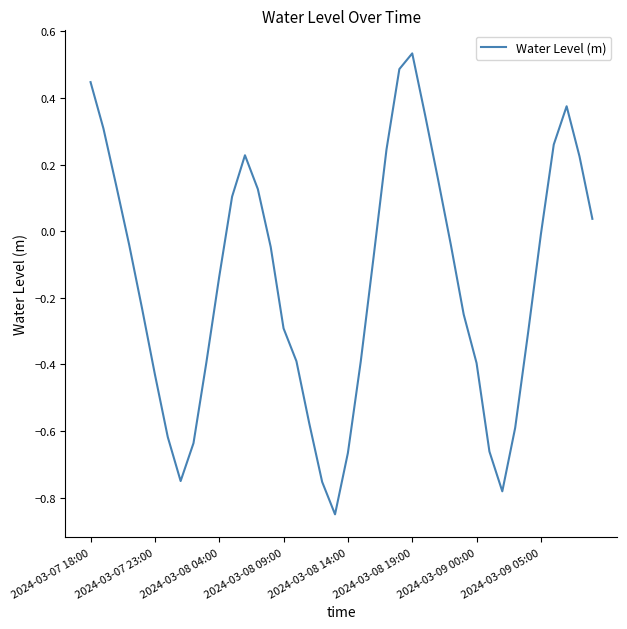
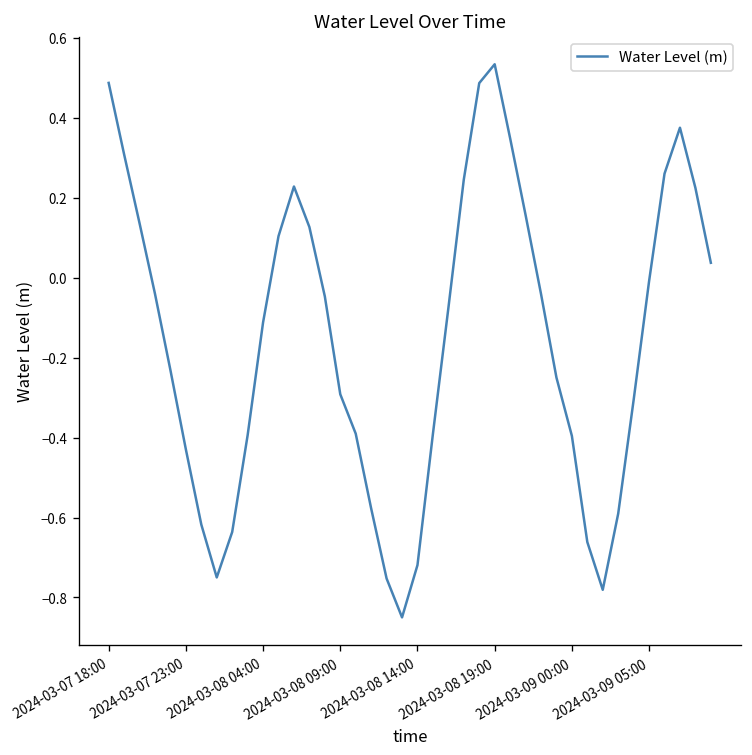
  {
-   "2024-03-07 18:00": 0.45,
+   "2024-03-07 18:00": 0.49,
    "2024-03-07 23:00": -0.43,
-   "2024-03-08 04:00": -0.14,
+   "2024-03-08 04:00": -0.11,
    "2024-03-08 09:00": -0.29,
-   "2024-03-08 14:00": -0.67,
+   "2024-03-08 14:00": -0.72,
    "2024-03-08 19:00": 0.53,
    "2024-03-09 00:00": -0.40,
    "2024-03-09 05:00": -0.01
  }
